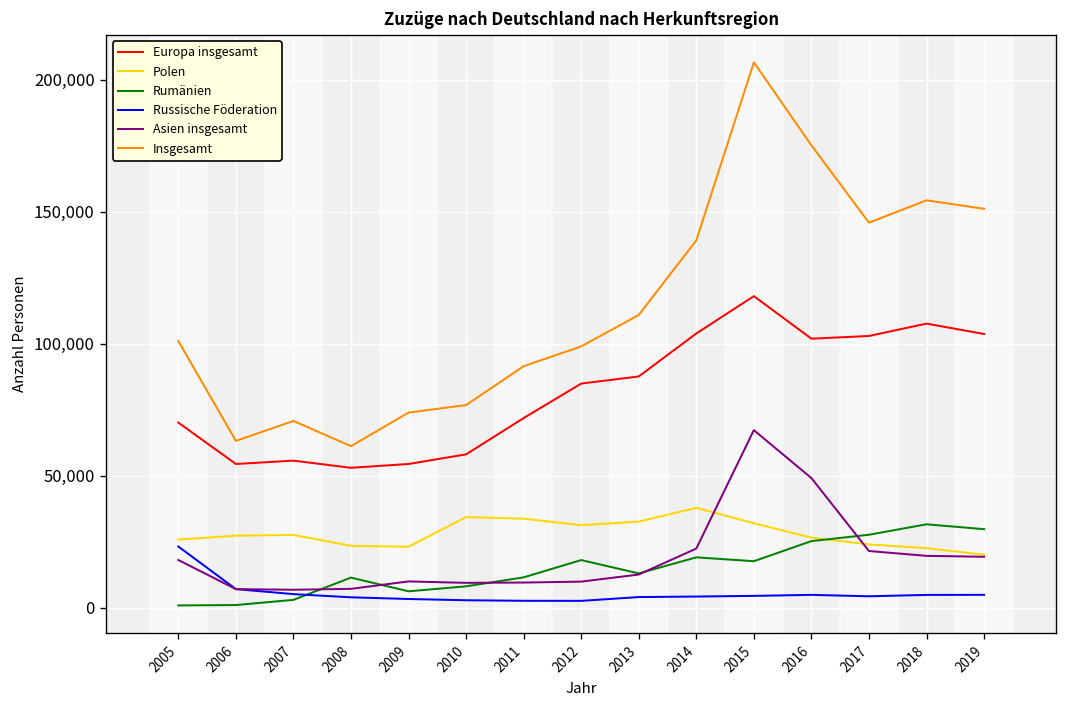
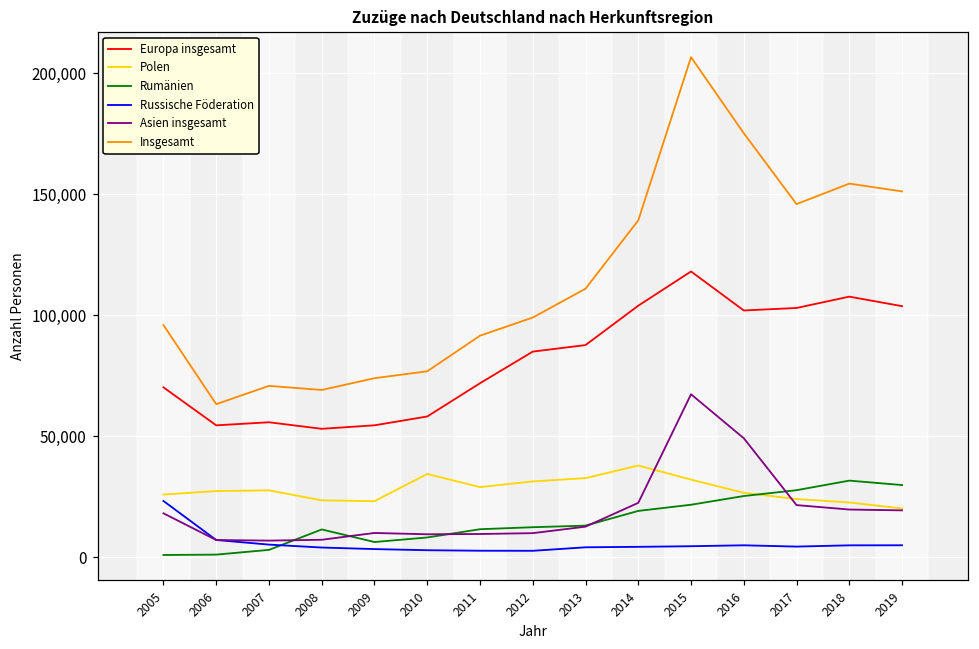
  {
    "Europa insgesamt": {
      "2005": "70,000",
      "2006": "54,000",
      "2007": "56,000",
      "2008": "53,000",
      "2009": "54,000",
      "2010": "58,000",
      "2011": "72,000",
      "2012": "85,000",
      "2013": "88,000",
      "2014": "104,000",
      "2015": "118,000",
      "2016": "102,000",
      "2017": "103,000",
      "2018": "108,000",
      "2019": "104,000"
    },
    "Polen": {
      "2005": "26,000",
      "2006": "27,000",
      "2007": "28,000",
      "2008": "23,000",
      "2009": "23,000",
      "2010": "34,000",
-     "2011": "34,000",
+     "2011": "29,000",
      "2012": "31,000",
      "2013": "33,000",
      "2014": "38,000",
      "2015": "32,000",
      "2016": "27,000",
      "2017": "24,000",
      "2018": "23,000"
    },
    "Rumänien": {
      "2005": "1,000",
      "2006": "1,000",
      "2007": "3,000",
      "2008": "11,000",
      "2009": "6,000",
      "2010": "8,000",
      "2011": "11,000",
-     "2012": "18,000",
+     "2012": "12,000",
      "2014": "19,000",
-     "2015": "18,000",
+     "2015": "22,000",
      "2016": "25,000",
      "2017": "28,000",
      "2018": "32,000",
      "2019": "30,000"
    },
    "Russische Föderation": {
      "2005": "23,000",
      "2007": "5,000",
      "2008": "4,000",
      "2009": "3,000",
      "2010": "3,000",
      "2011": "3,000",
      "2012": "3,000",
      "2013": "4,000",
      "2014": "4,000",
      "2015": "4,000",
      "2016": "5,000",
      "2017": "4,000",
      "2018": "5,000",
      "2019": "5,000"
    },
    "Asien insgesamt": {
      "2005": "18,000",
      "2007": "7,000",
      "2008": "7,000",
      "2009": "10,000",
      "2010": "9,000",
      "2011": "10,000",
      "2012": "10,000",
      "2014": "22,000",
      "2015": "67,000",
      "2016": "49,000",
      "2017": "21,000",
      "2018": "20,000"
    },
    "Insgesamt": {
-     "2005": "101,000",
+     "2005": "96,000",
      "2006": "63,000",
      "2007": "71,000",
-     "2008": "61,000",
+     "2008": "69,000",
      "2009": "74,000",
      "2010": "77,000",
      "2011": "92,000",
      "2012": "99,000",
      "2013": "111,000",
      "2014": "139,000",
      "2015": "207,000",
      "2016": "175,000",
      "2017": "146,000",
      "2018": "154,000",
      "2019": "151,000"
    }
  }
